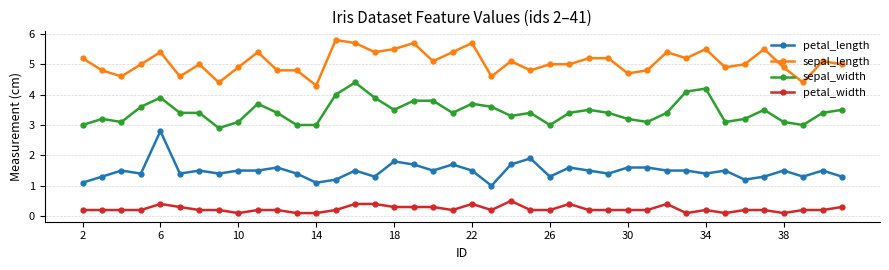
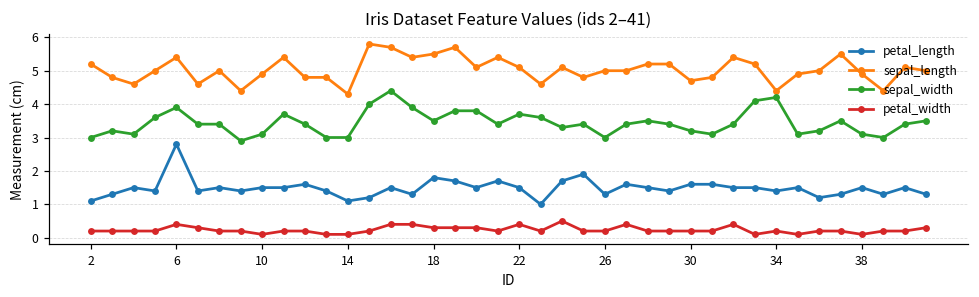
  {
    "petal_length": {
      "2": 1.1,
      "6": 2.8,
      "10": 1.5,
      "14": 1.1,
      "18": 1.8,
      "22": 1.5,
      "26": 1.3,
      "30": 1.6,
      "34": 1.4,
      "38": 1.5
    },
    "sepal_length": {
      "2": 5.2,
      "6": 5.4,
      "10": 4.9,
      "14": 4.3,
      "18": 5.5,
-     "22": 5.7,
+     "22": 5.1,
      "26": 5.0,
      "30": 4.7,
-     "34": 5.5,
+     "34": 4.4,
      "38": 4.9
    },
    "sepal_width": {
      "2": 3.0,
      "6": 3.9,
      "10": 3.1,
      "14": 3.0,
      "18": 3.5,
      "22": 3.7,
      "26": 3.0,
      "30": 3.2,
      "34": 4.2,
      "38": 3.1
    },
    "petal_width": {
      "2": 0.2,
      "6": 0.4,
      "10": 0.1,
      "14": 0.1,
      "18": 0.3,
      "22": 0.4,
      "26": 0.2,
      "30": 0.2,
      "34": 0.2,
      "38": 0.1
    }
  }
